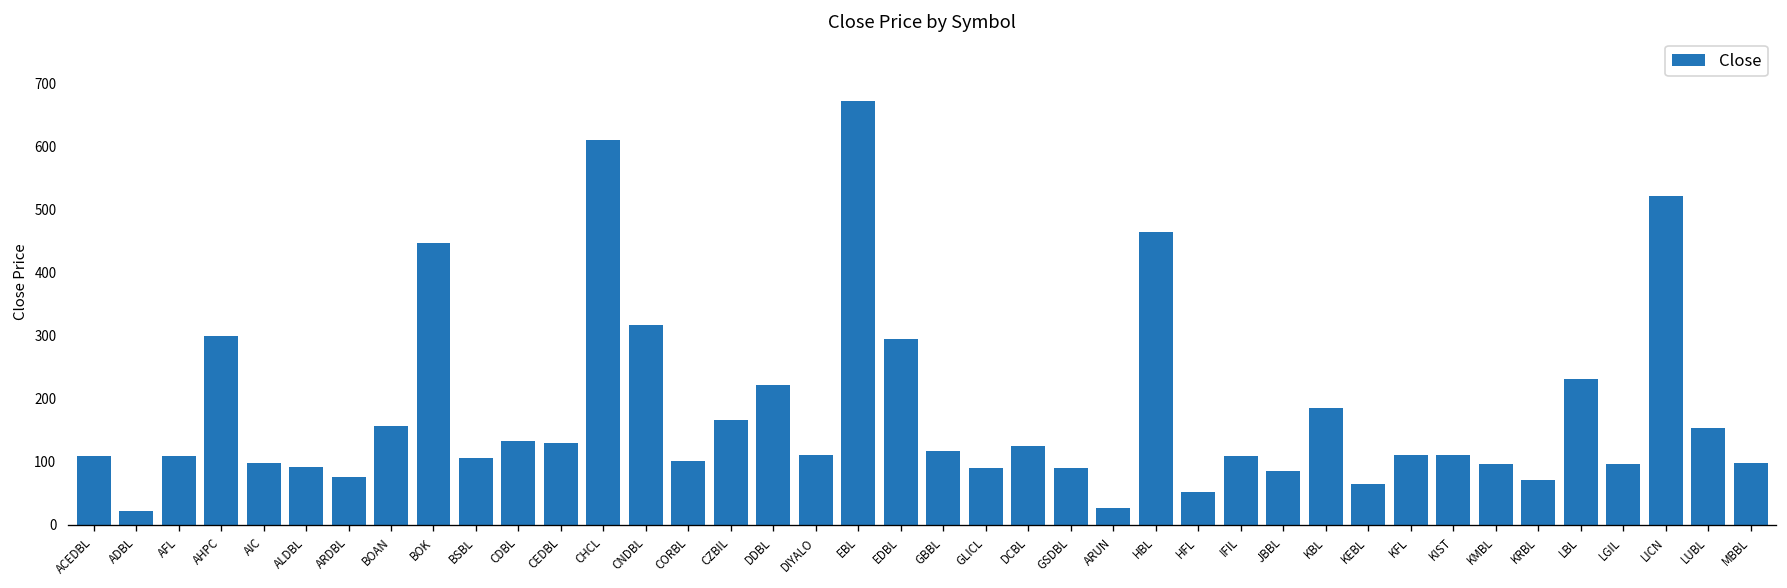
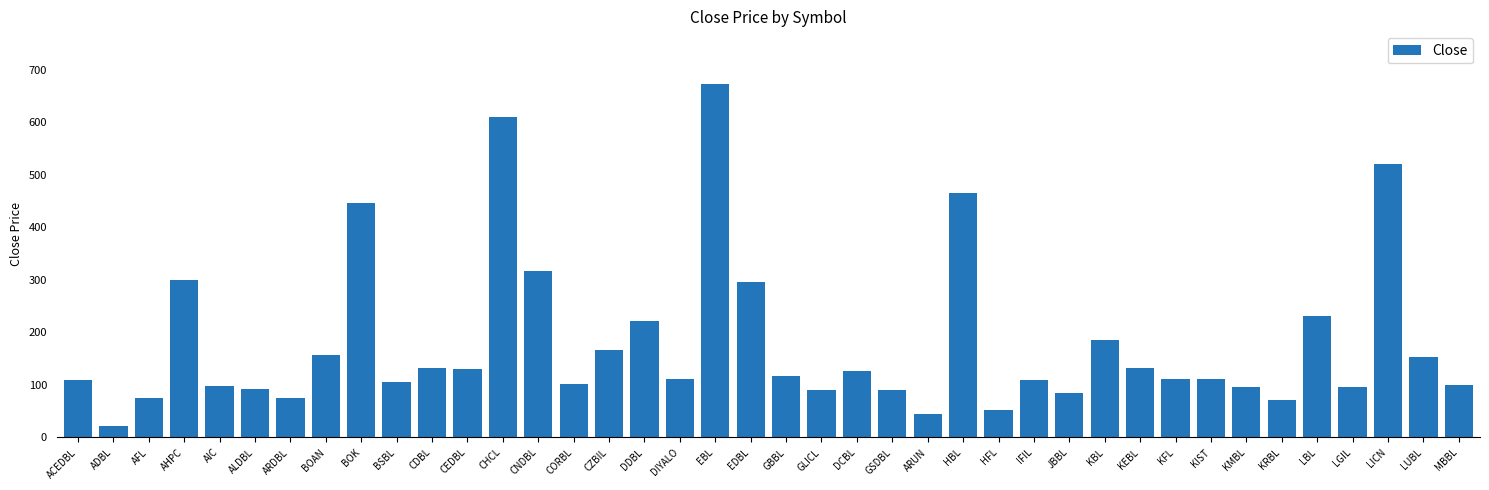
  {
    "ACEDBL": 110,
    "ADBL": 20,
-   "AFL": 110,
+   "AFL": 80,
    "AHPC": 300,
    "AIC": 100,
    "ALDBL": 90,
    "ARDBL": 80,
    "BOAN": 160,
    "BOK": 450,
    "BSBL": 110,
    "CDBL": 130,
    "CEDBL": 130,
    "CHCL": 610,
    "CNDBL": 320,
    "CORBL": 100,
    "CZBIL": 170,
    "DDBL": 220,
    "DIYALO": 110,
    "EBL": 670,
    "EDBL": 300,
    "GBBL": 120,
    "GLICL": 90,
    "DCBL": 130,
    "GSDBL": 90,
-   "ARUN": 30,
+   "ARUN": 40,
    "HBL": 470,
    "HFL": 50,
    "IFIL": 110,
    "JBBL": 90,
    "KBL": 190,
-   "KEBL": 70,
+   "KEBL": 130,
    "KFL": 110,
    "KIST": 110,
    "KMBL": 100,
    "KRBL": 70,
    "LBL": 230,
    "LGIL": 100,
    "LICN": 520,
    "LUBL": 150,
    "MBBL": 100
  }
